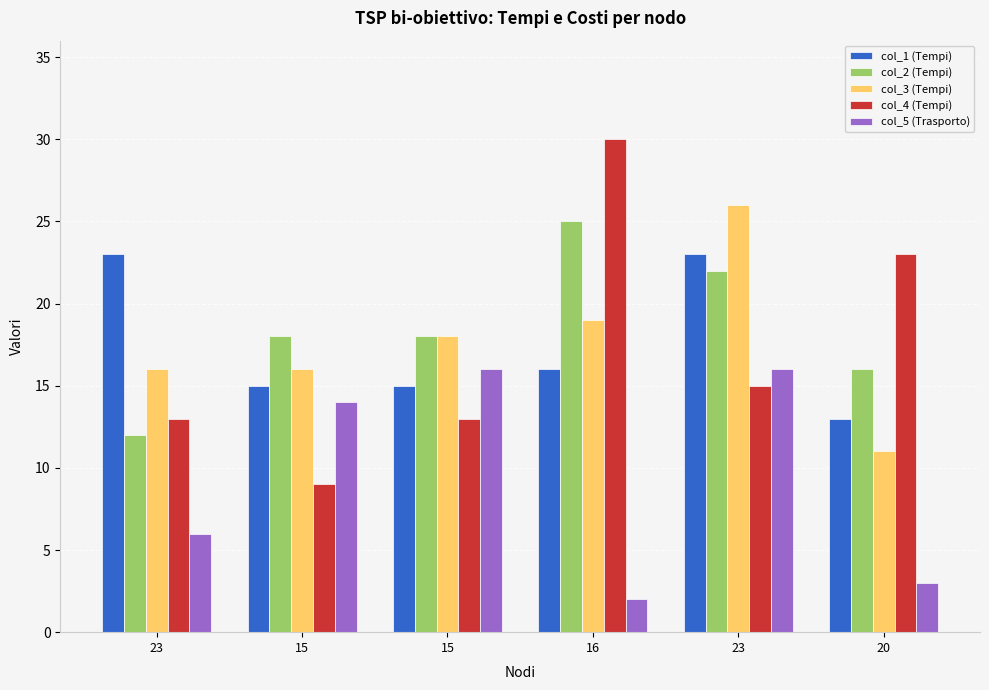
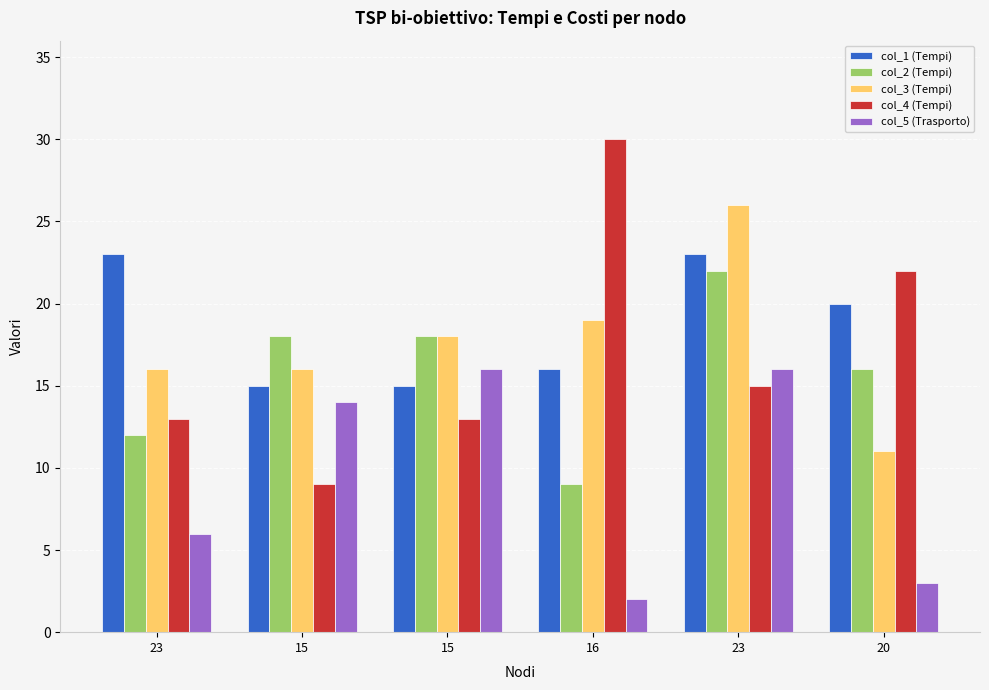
  {
    "col_1 (Tempi)": {
      "16": 16,
-     "20": 13
+     "20": 20
    },
    "col_2 (Tempi)": {
-     "16": 25,
+     "16": 9,
      "20": 16
    },
    "col_3 (Tempi)": {
      "16": 19,
      "20": 11
    },
    "col_4 (Tempi)": {
      "16": 30,
-     "20": 23
+     "20": 22
    },
    "col_5 (Trasporto)": {
      "16": 2,
      "20": 3
    }
  }
